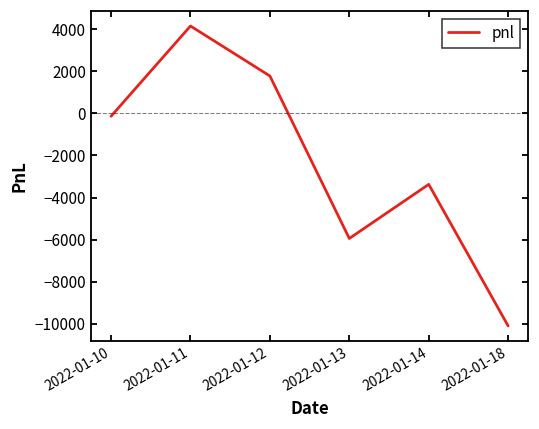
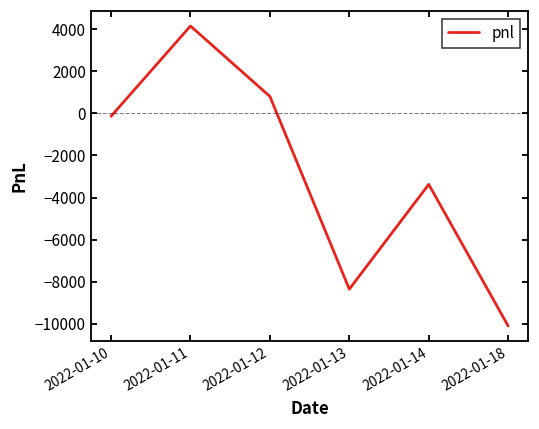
  {
    "2022-01-10": -100,
    "2022-01-11": 4200,
-   "2022-01-12": 1800,
-   "2022-01-13": -6000,
+   "2022-01-12": 800,
+   "2022-01-13": -8400,
    "2022-01-14": -3400,
    "2022-01-18": -10100
  }
